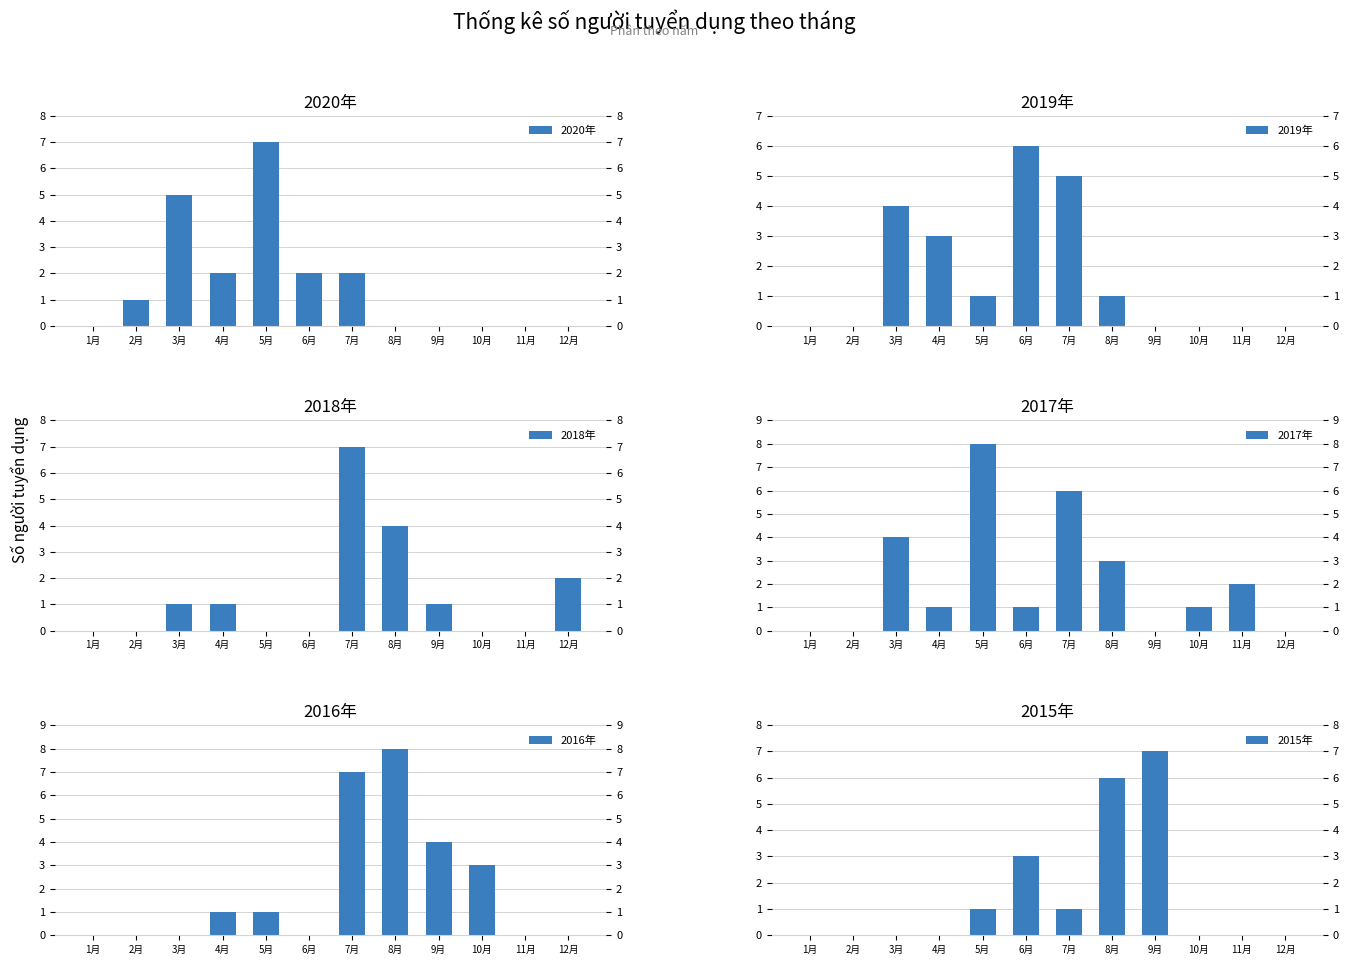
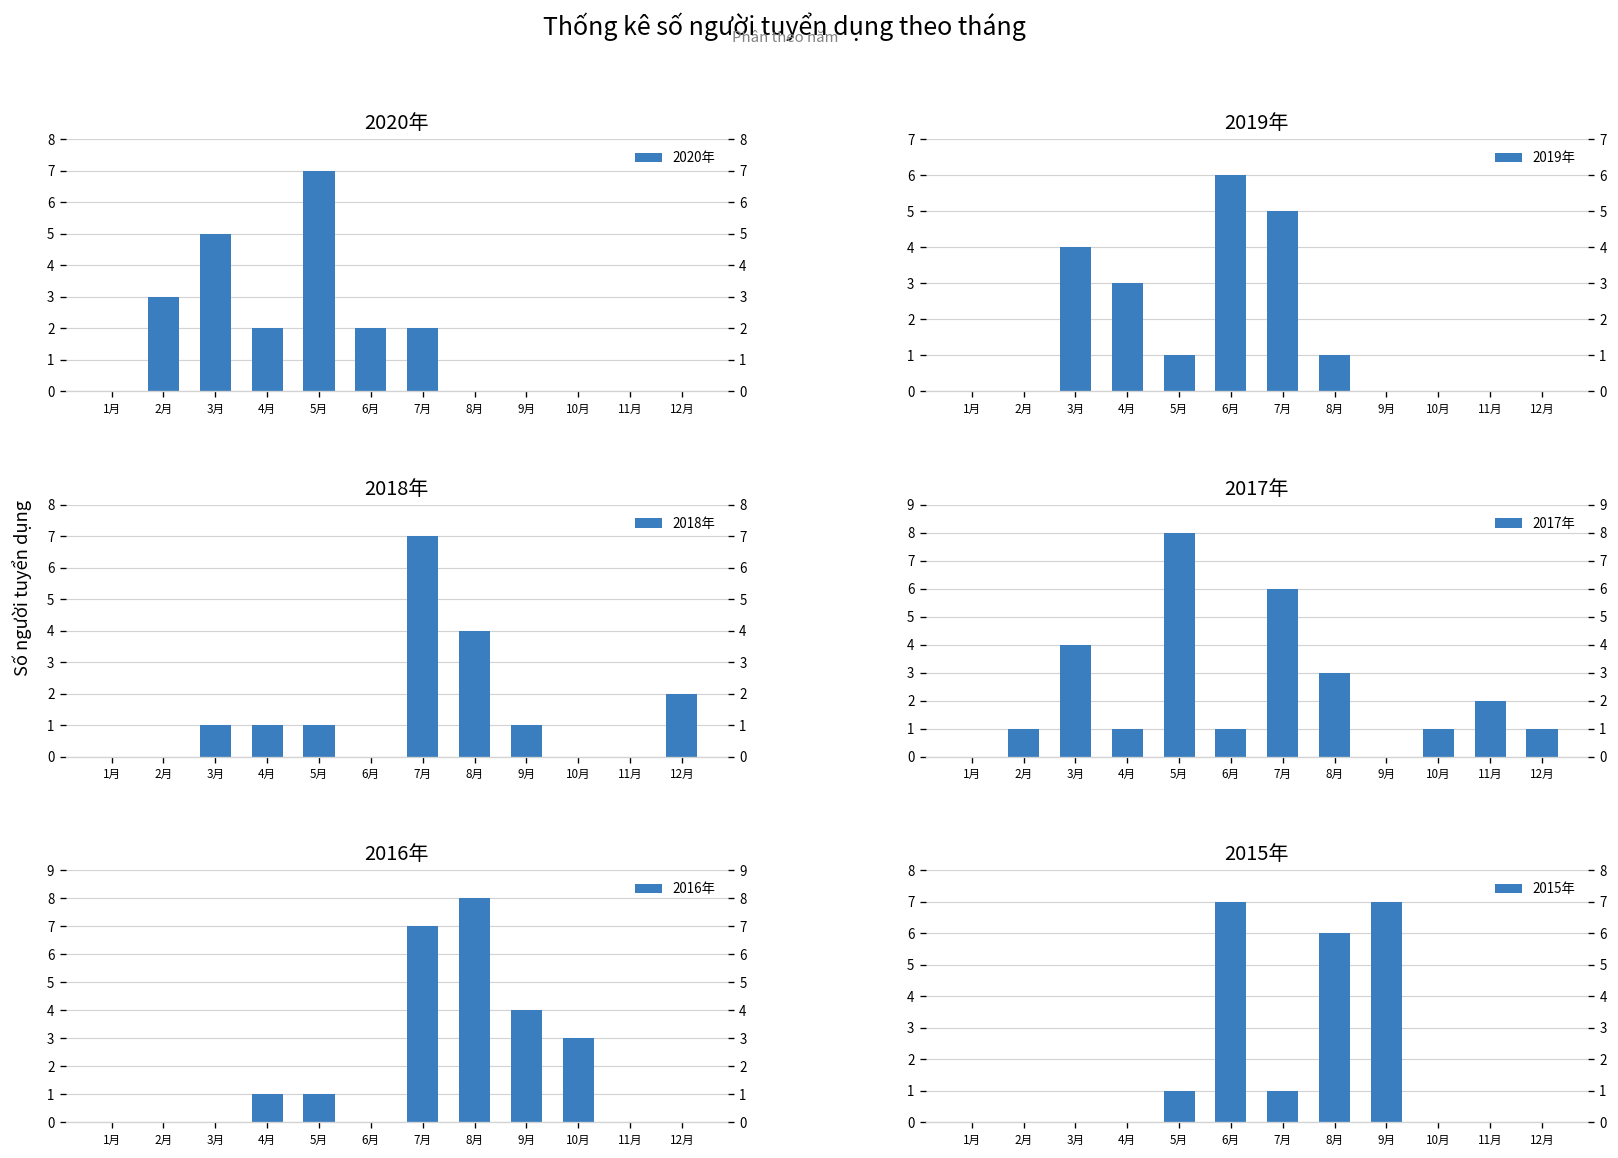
  {
    "2020年": {
      "1月": 0,
-     "2月": 1,
+     "2月": 3,
      "3月": 5,
      "4月": 2,
      "5月": 7,
      "6月": 2,
      "7月": 2,
      "8月": 0,
      "9月": 0,
      "10月": 0,
      "11月": 0,
      "12月": 0
    },
    "2019年": {
      "1月": 0.0,
      "2月": 0.0,
      "3月": 4.0,
      "4月": 3.0,
      "5月": 1.0,
      "6月": 6.0,
      "7月": 5.0,
      "8月": 1.0,
      "9月": 0.0,
      "10月": 0.0,
      "11月": 0.0,
      "12月": 0.0
    },
    "2018年": {
      "1月": 0,
      "2月": 0,
      "3月": 1,
      "4月": 1,
-     "5月": 0,
+     "5月": 1,
      "6月": 0,
      "7月": 7,
      "8月": 4,
      "9月": 1,
      "10月": 0,
      "11月": 0,
      "12月": 2
    },
    "2017年": {
      "1月": 0,
-     "2月": 0,
+     "2月": 1,
      "3月": 4,
      "4月": 1,
      "5月": 8,
      "6月": 1,
      "7月": 6,
      "8月": 3,
      "9月": 0,
      "10月": 1,
      "11月": 2,
-     "12月": 0
+     "12月": 1
    },
    "2016年": {
      "1月": 0.0,
      "2月": 0.0,
      "3月": 0.0,
      "4月": 1.0,
      "5月": 1.0,
      "6月": 0.0,
      "7月": 7.0,
      "8月": 8.0,
      "9月": 4.0,
      "10月": 3.0,
      "11月": 0.0,
      "12月": 0.0
    },
    "2015年": {
      "1月": 0,
      "2月": 0,
      "3月": 0,
      "4月": 0,
      "5月": 1,
-     "6月": 3,
+     "6月": 7,
      "7月": 1,
      "8月": 6,
      "9月": 7,
      "10月": 0,
      "11月": 0,
      "12月": 0
    }
  }
